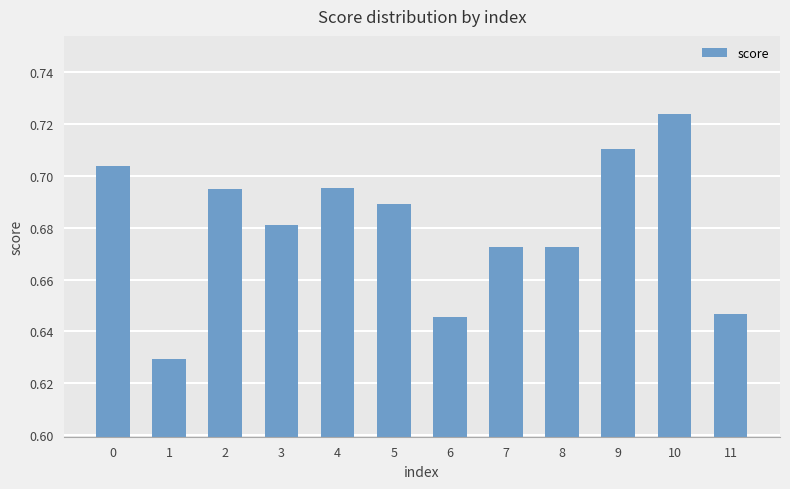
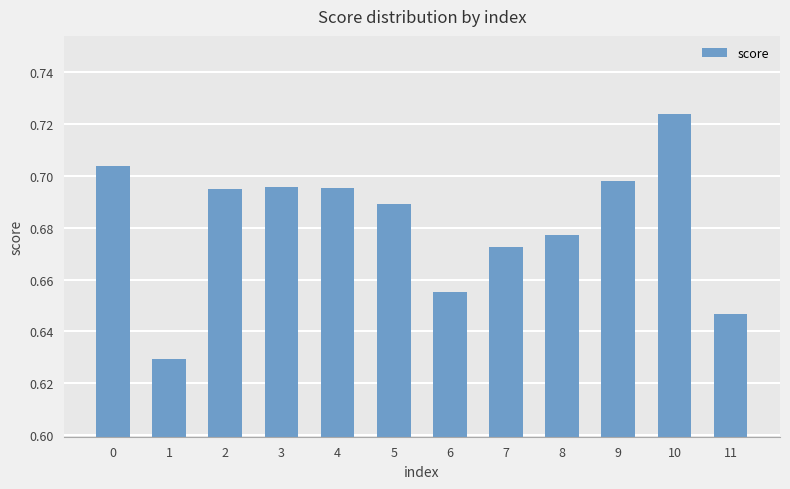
  {
    "0": 0.704,
    "1": 0.629,
    "2": 0.695,
-   "3": 0.681,
+   "3": 0.696,
    "4": 0.696,
    "5": 0.689,
-   "6": 0.646,
+   "6": 0.655,
    "7": 0.672,
-   "8": 0.672,
-   "9": 0.711,
+   "8": 0.677,
+   "9": 0.698,
    "10": 0.724,
    "11": 0.647
  }
